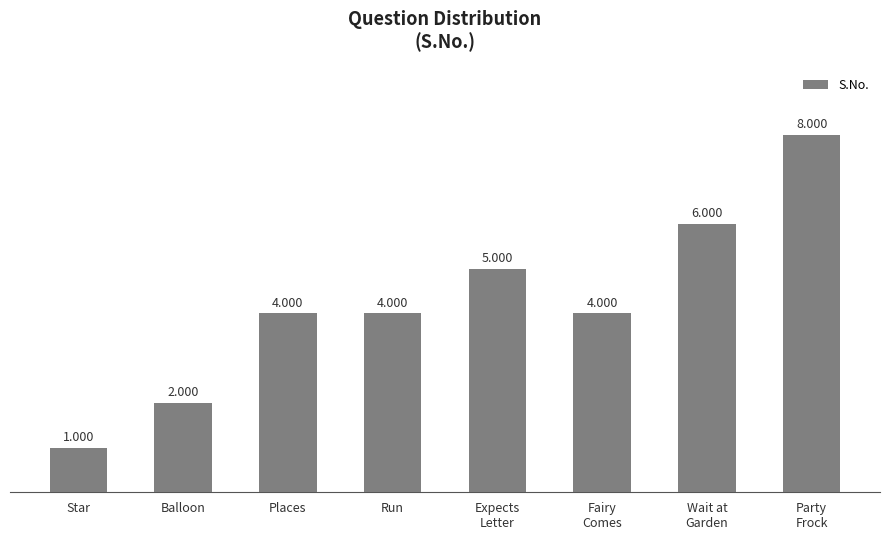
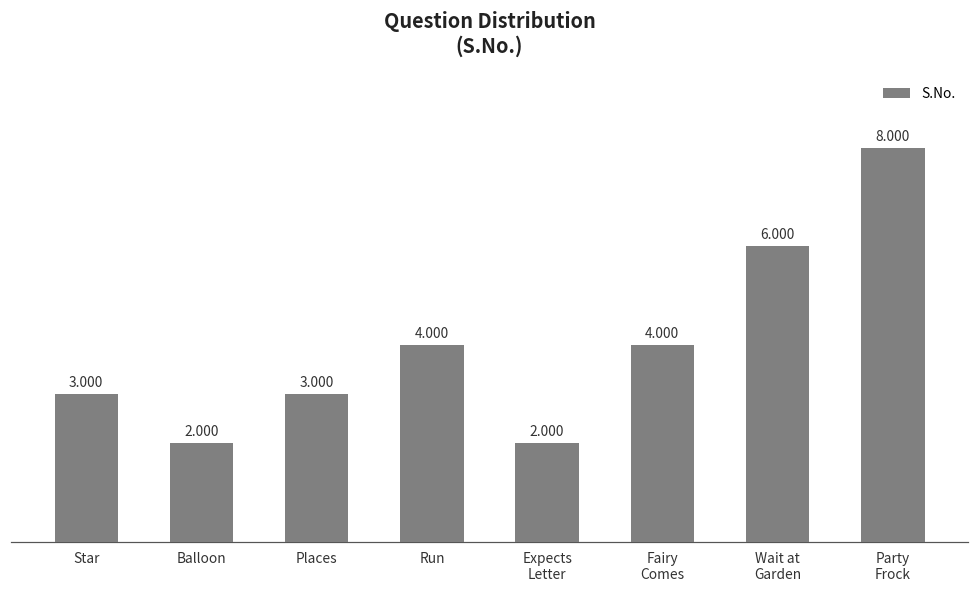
  {
-   "Star": 1.000,
+   "Star": 3.000,
    "Balloon": 2.000,
-   "Places": 4.000,
+   "Places": 3.000,
    "Run": 4.000,
-   "Expects Letter": 5.000,
+   "Expects Letter": 2.000,
    "Fairy Comes": 4.000,
    "Wait at Garden": 6.000,
    "Party Frock": 8.000
  }
